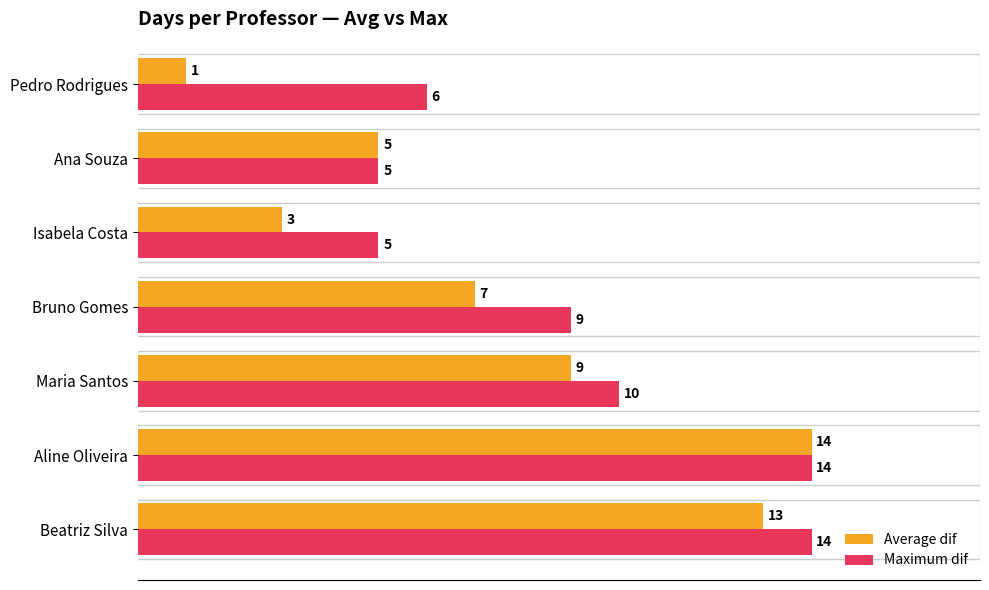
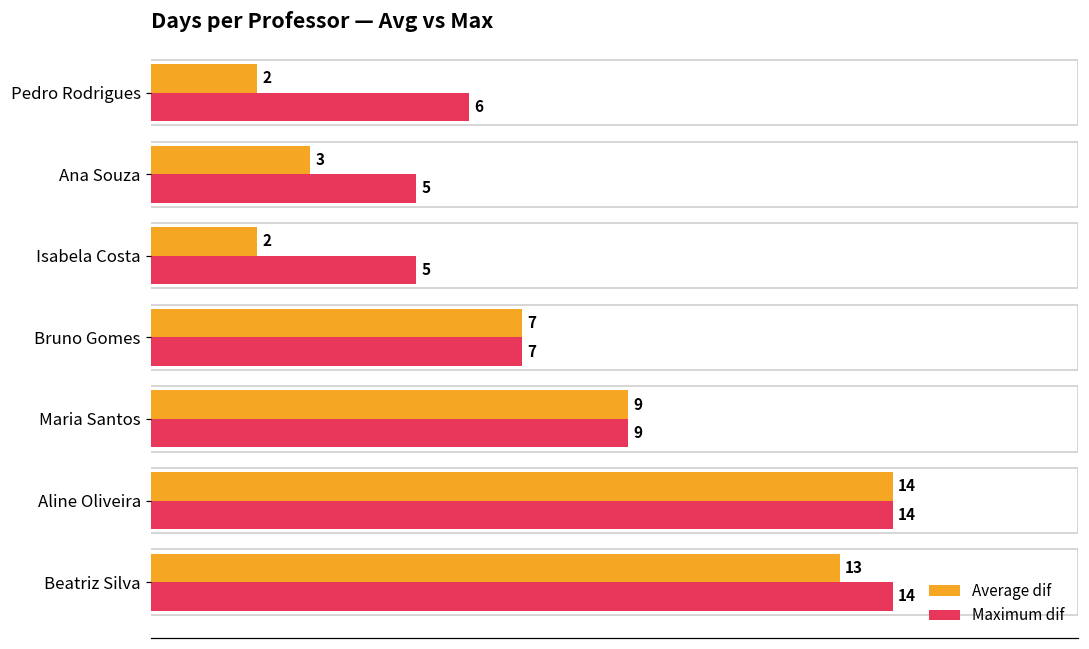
  {
    "Average dif": {
-     "Pedro Rodrigues": 1,
-     "Ana Souza": 5,
-     "Isabela Costa": 3,
+     "Pedro Rodrigues": 2,
+     "Ana Souza": 3,
+     "Isabela Costa": 2,
      "Bruno Gomes": 7,
      "Maria Santos": 9,
      "Aline Oliveira": 14,
      "Beatriz Silva": 13
    },
    "Maximum dif": {
      "Pedro Rodrigues": 6,
      "Ana Souza": 5,
      "Isabela Costa": 5,
-     "Bruno Gomes": 9,
-     "Maria Santos": 10,
+     "Bruno Gomes": 7,
+     "Maria Santos": 9,
      "Aline Oliveira": 14,
      "Beatriz Silva": 14
    }
  }
